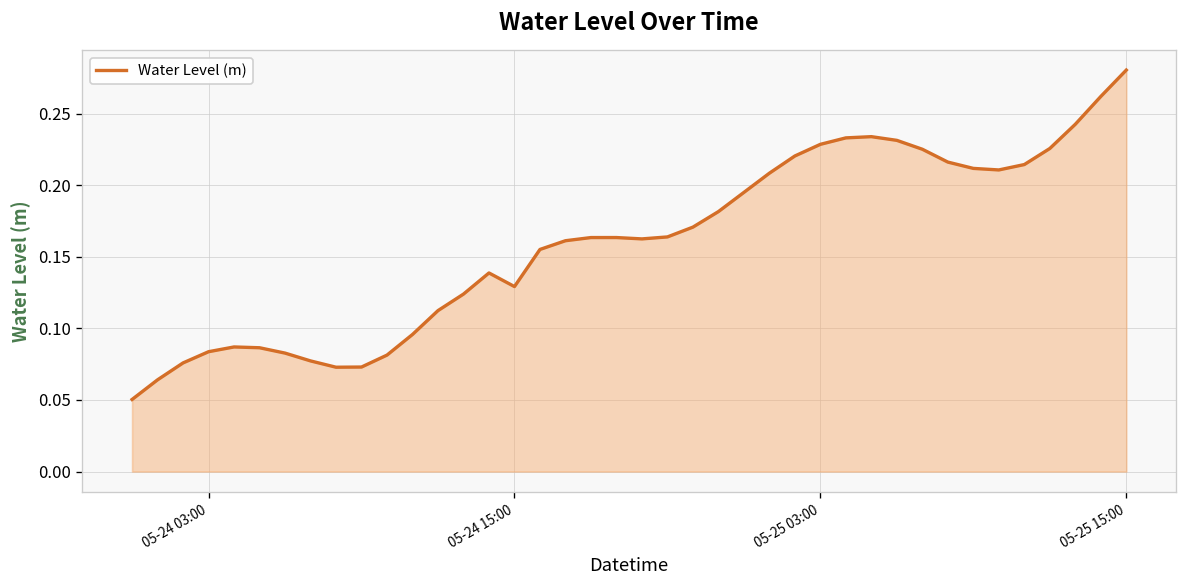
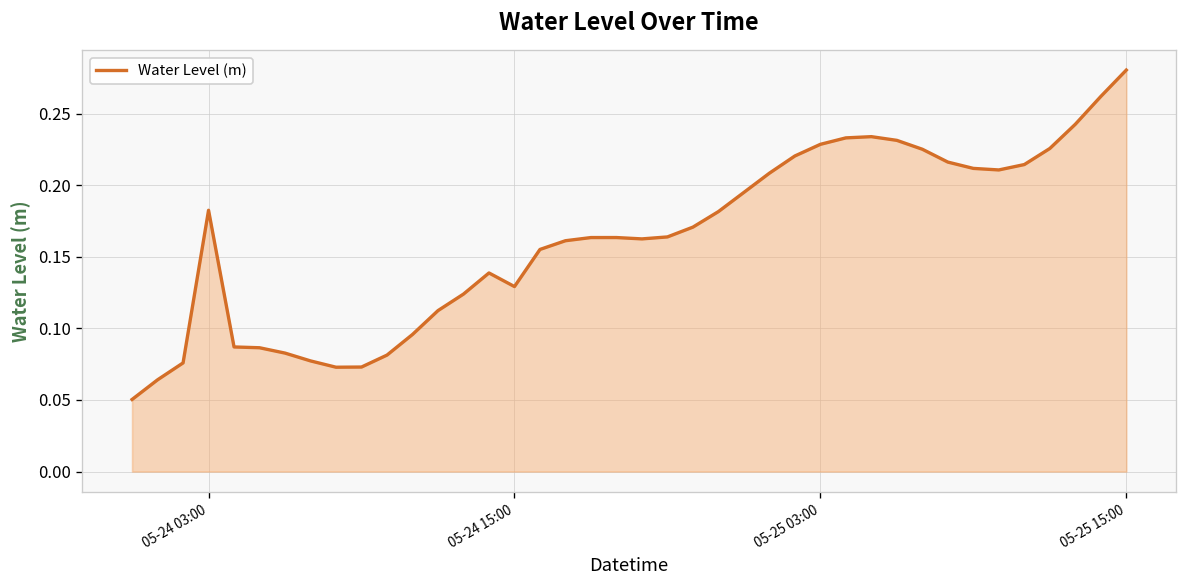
  {
-   "05-24 03:00": 0.084,
+   "05-24 03:00": 0.183,
    "05-24 15:00": 0.129,
    "05-25 03:00": 0.229,
    "05-25 15:00": 0.280
  }
